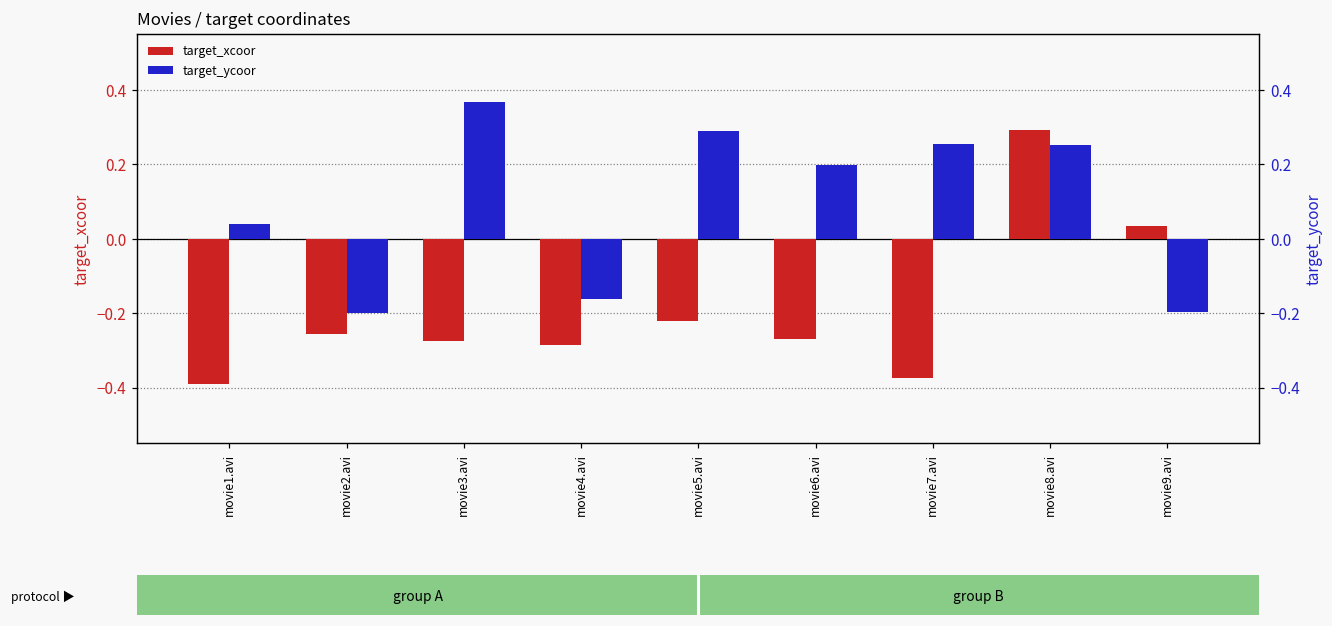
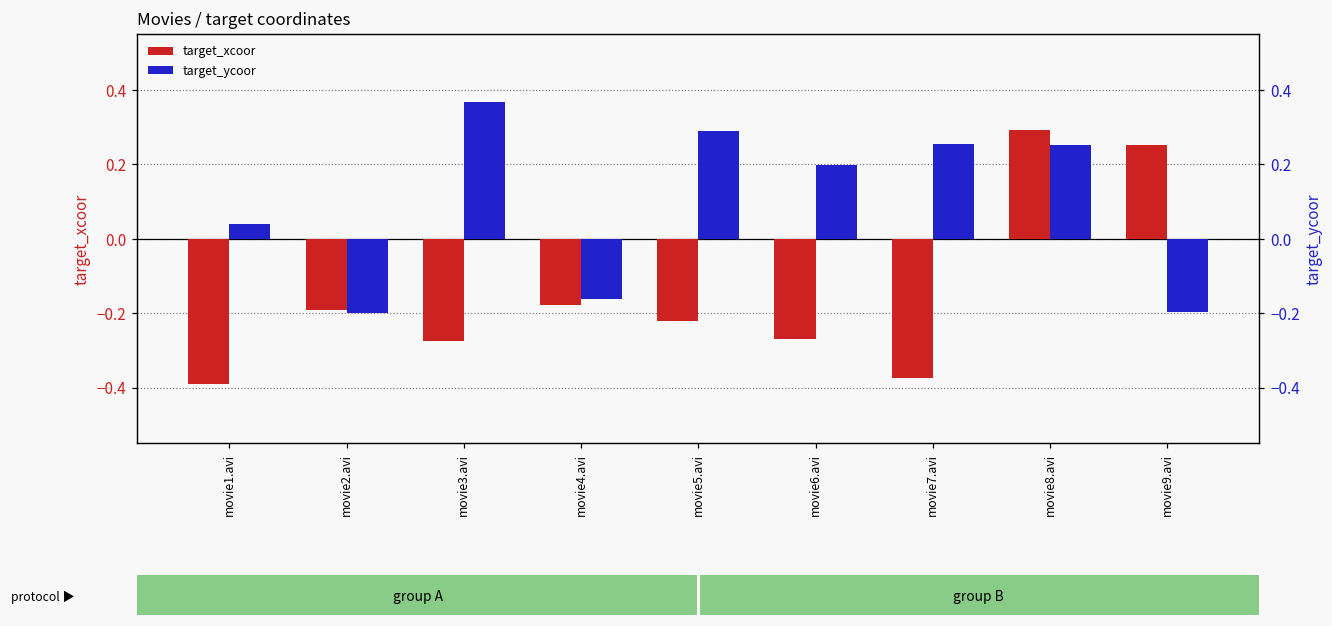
  {
    "target_xcoor": {
      "movie1.avi": -0.39,
-     "movie2.avi": -0.26,
+     "movie2.avi": -0.19,
      "movie3.avi": -0.27,
-     "movie4.avi": -0.29,
+     "movie4.avi": -0.18,
      "movie5.avi": -0.22,
      "movie6.avi": -0.27,
      "movie7.avi": -0.37,
      "movie8.avi": 0.29,
-     "movie9.avi": 0.03
+     "movie9.avi": 0.25
    },
    "target_ycoor": {
      "movie1.avi": 0.04,
      "movie2.avi": -0.20,
      "movie3.avi": 0.37,
      "movie4.avi": -0.16,
      "movie5.avi": 0.29,
      "movie6.avi": 0.20,
      "movie7.avi": 0.26,
      "movie8.avi": 0.25,
      "movie9.avi": -0.20
    }
  }
